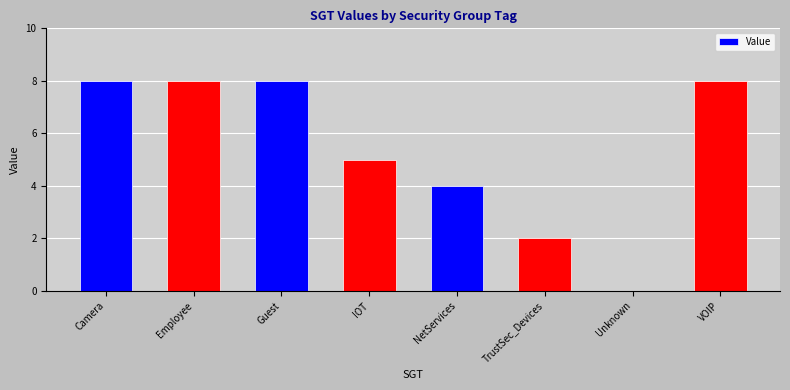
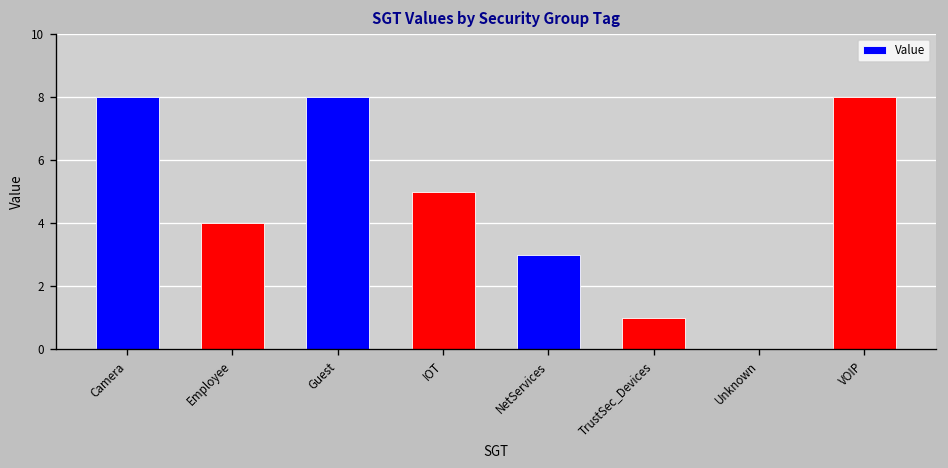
  {
    "Camera": 8,
-   "Employee": 8,
+   "Employee": 4,
    "Guest": 8,
    "IOT": 5,
-   "NetServices": 4,
-   "TrustSec_Devices": 2,
+   "NetServices": 3,
+   "TrustSec_Devices": 1,
    "Unknown": 0,
    "VOIP": 8
  }
